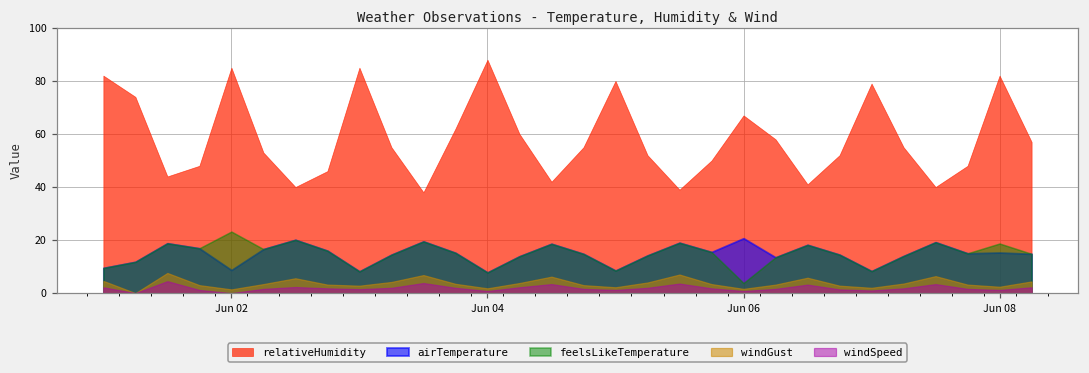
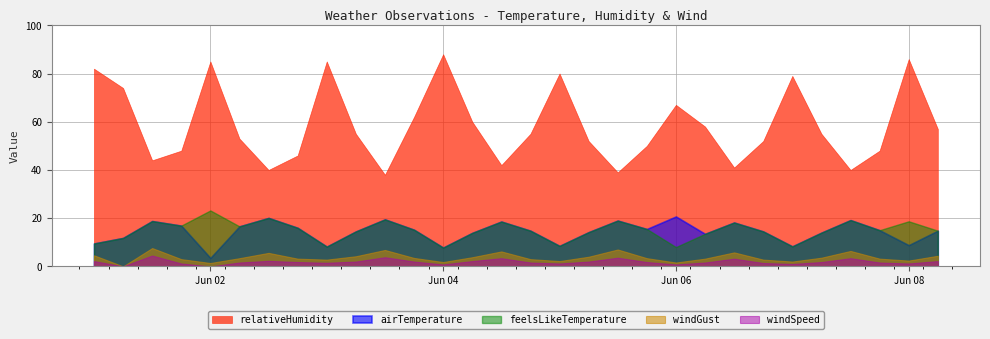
  {
    "relativeHumidity": {
      "Jun 02": 85,
      "Jun 04": 88,
      "Jun 06": 67,
-     "Jun 08": 82
+     "Jun 08": 86
    },
    "airTemperature": {
-     "Jun 02": 9,
+     "Jun 02": 4,
      "Jun 06": 21,
-     "Jun 08": 15
+     "Jun 08": 9
    },
    "feelsLikeTemperature": {
      "Jun 02": 23,
-     "Jun 06": 4,
+     "Jun 06": 8,
      "Jun 08": 19
    },
    "windGust": {
      "Jun 02": 1,
      "Jun 08": 2
    },
    "windSpeed": {
      "Jun 02": 0,
      "Jun 08": 1
    }
  }
